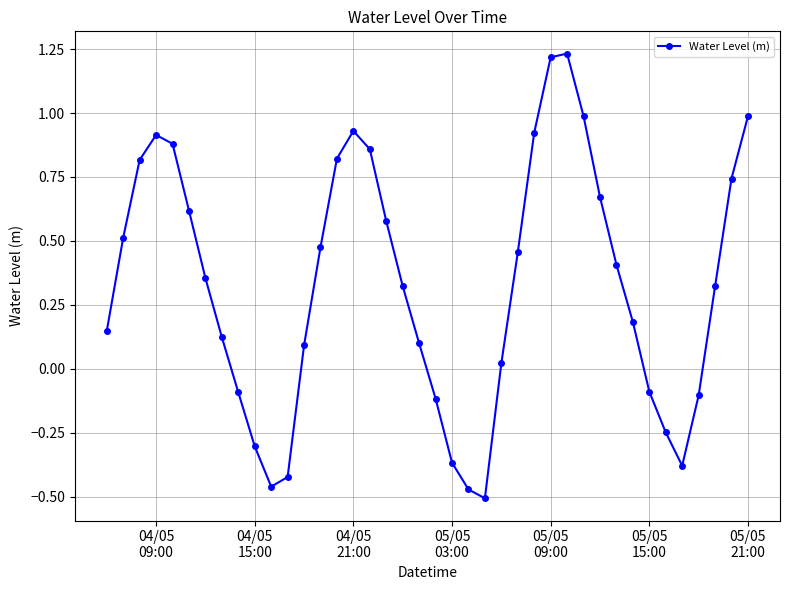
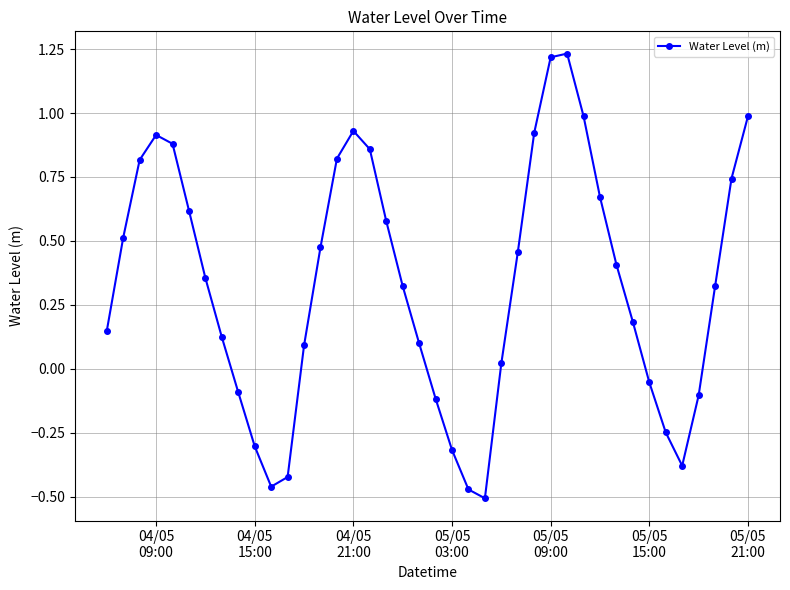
  {
    "04/05 09:00": 0.91,
    "04/05 15:00": -0.30,
    "04/05 21:00": 0.93,
-   "05/05 03:00": -0.37,
+   "05/05 03:00": -0.32,
    "05/05 09:00": 1.22,
-   "05/05 15:00": -0.09,
+   "05/05 15:00": -0.05,
    "05/05 21:00": 0.99
  }
